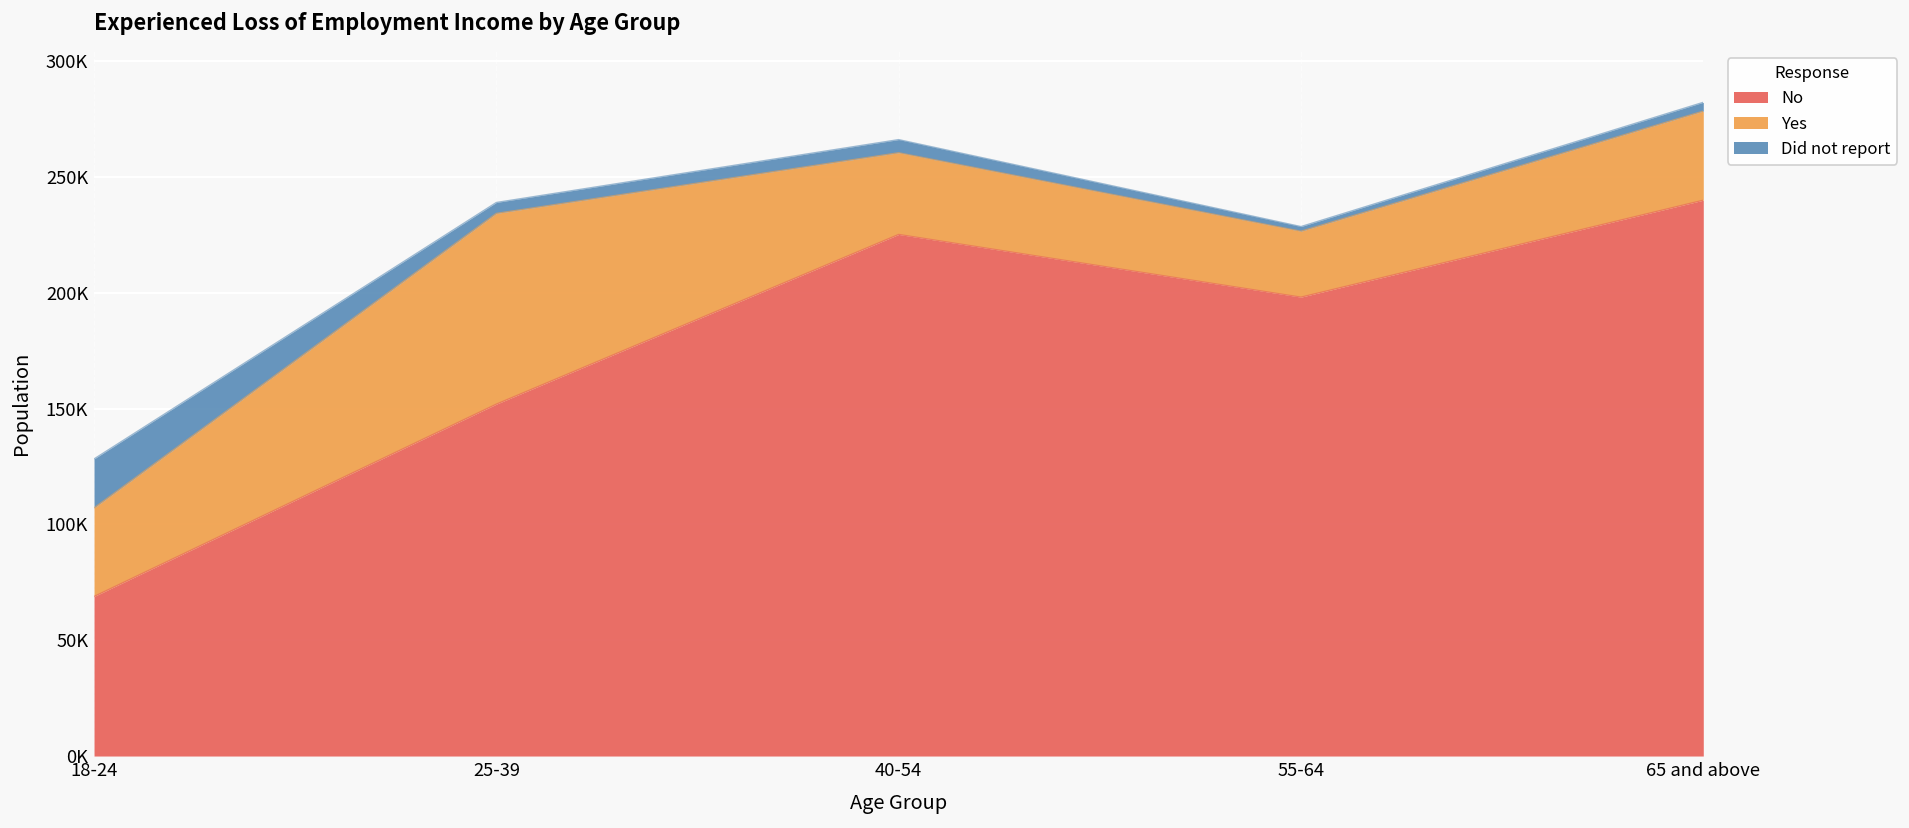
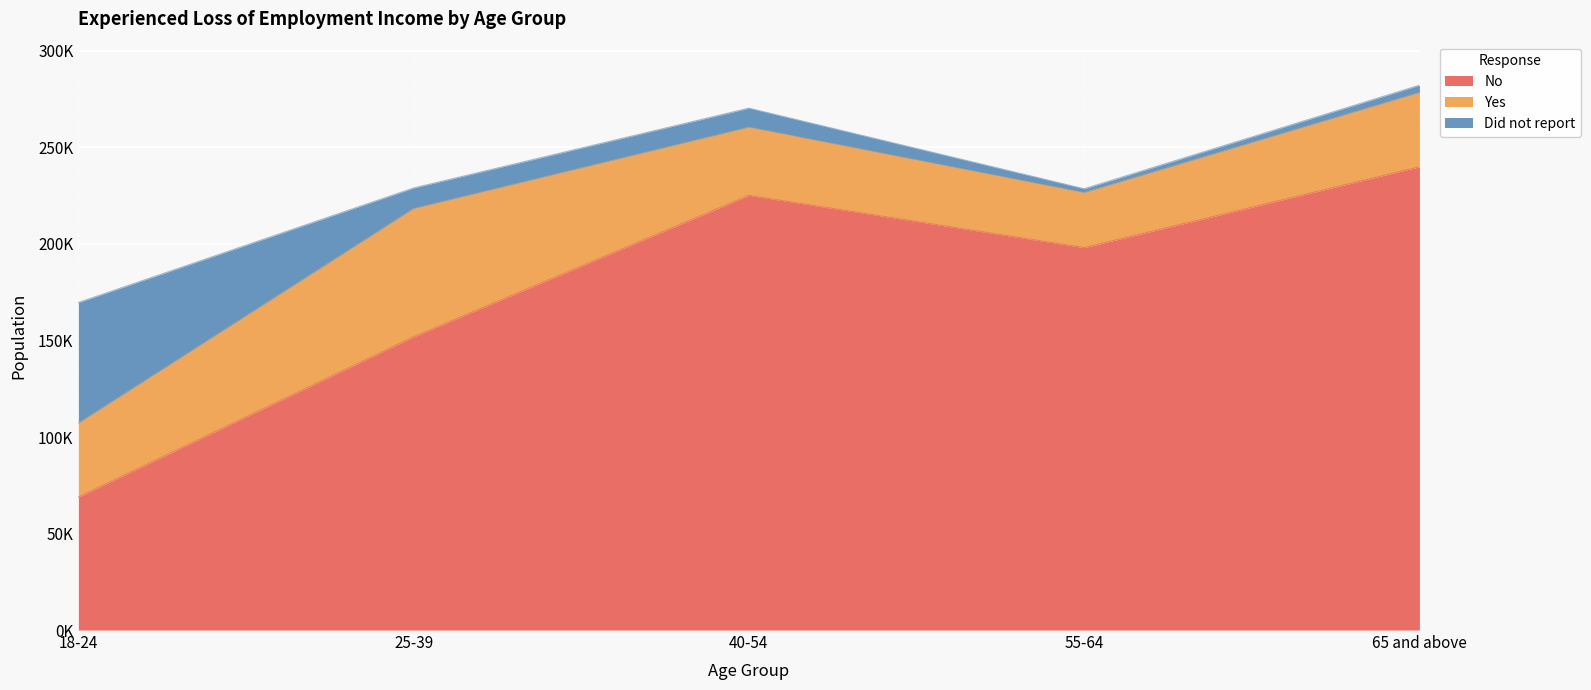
  {
    "No": {
      "18-24": 69000,
      "25-39": 152000,
      "40-54": 225000,
      "55-64": 198000,
      "65 and above": 240000
    },
    "Yes": {
      "18-24": 38000,
-     "25-39": 82000,
+     "25-39": 66000,
      "40-54": 35000,
      "55-64": 28000,
      "65 and above": 38000
    },
    "Did not report": {
-     "18-24": 21000,
-     "25-39": 5000,
-     "40-54": 6000,
+     "18-24": 63000,
+     "25-39": 11000,
+     "40-54": 10000,
      "55-64": 2000,
      "65 and above": 4000
    }
  }
